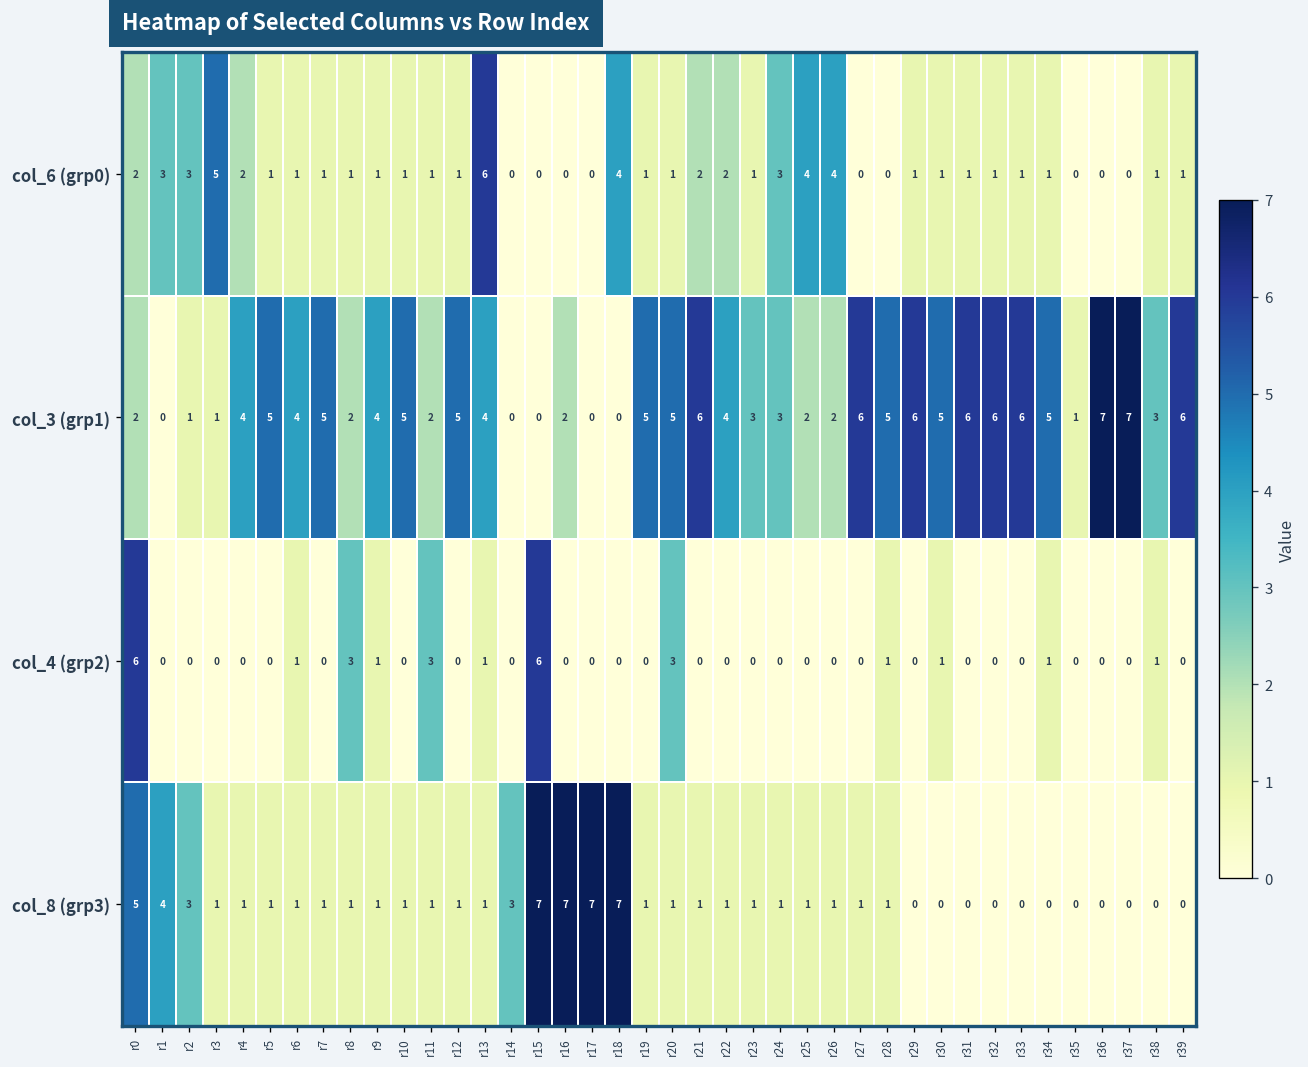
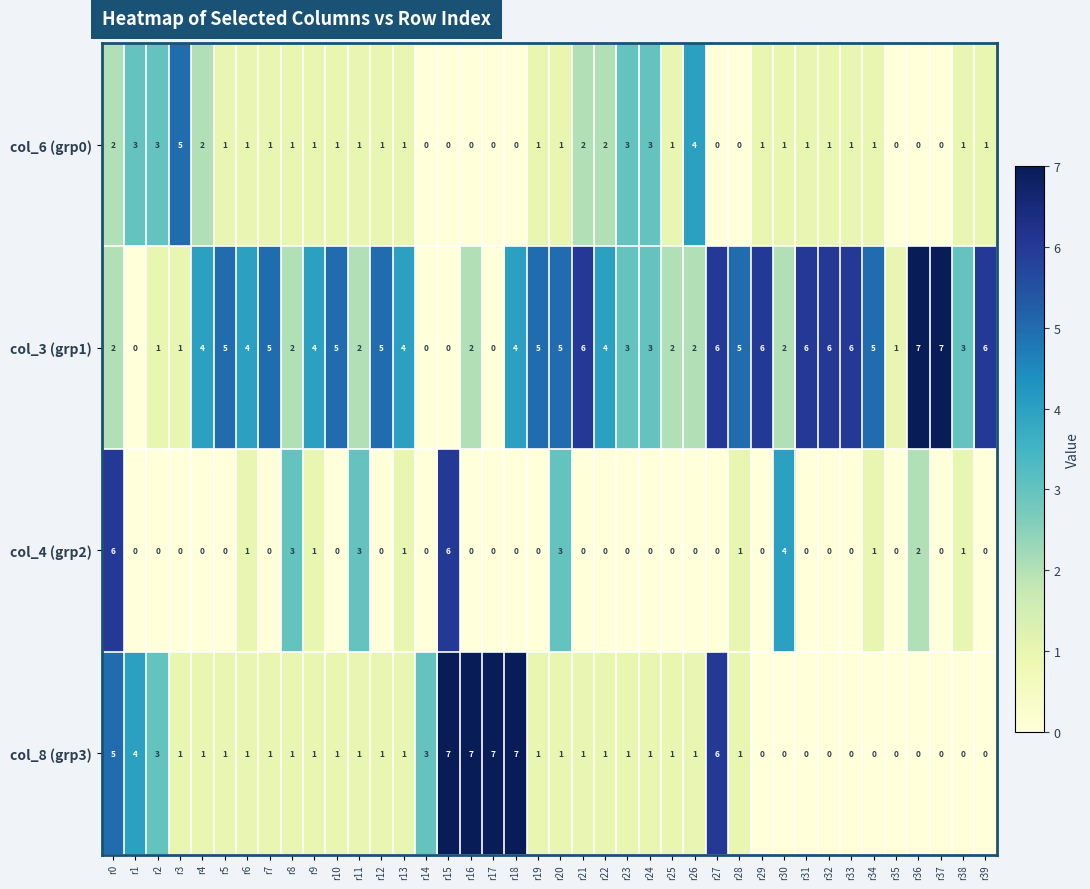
  {
    "col_6 (grp0)": {
      "r0": 2,
      "r1": 3,
      "r2": 3,
      "r3": 5,
      "r4": 2,
      "r5": 1,
      "r6": 1,
      "r7": 1,
      "r8": 1,
      "r9": 1,
      "r10": 1,
      "r11": 1,
      "r12": 1,
-     "r13": 6,
+     "r13": 1,
      "r14": 0,
      "r15": 0,
      "r16": 0,
      "r17": 0,
-     "r18": 4,
+     "r18": 0,
      "r19": 1,
      "r20": 1,
      "r21": 2,
      "r22": 2,
-     "r23": 1,
+     "r23": 3,
      "r24": 3,
-     "r25": 4,
+     "r25": 1,
      "r26": 4,
      "r27": 0,
      "r28": 0,
      "r29": 1,
      "r30": 1,
      "r31": 1,
      "r32": 1,
      "r33": 1,
      "r34": 1,
      "r35": 0,
      "r36": 0,
      "r37": 0,
      "r38": 1,
      "r39": 1
    },
    "col_3 (grp1)": {
      "r0": 2,
      "r1": 0,
      "r2": 1,
      "r3": 1,
      "r4": 4,
      "r5": 5,
      "r6": 4,
      "r7": 5,
      "r8": 2,
      "r9": 4,
      "r10": 5,
      "r11": 2,
      "r12": 5,
      "r13": 4,
      "r14": 0,
      "r15": 0,
      "r16": 2,
      "r17": 0,
-     "r18": 0,
+     "r18": 4,
      "r19": 5,
      "r20": 5,
      "r21": 6,
      "r22": 4,
      "r23": 3,
      "r24": 3,
      "r25": 2,
      "r26": 2,
      "r27": 6,
      "r28": 5,
      "r29": 6,
-     "r30": 5,
+     "r30": 2,
      "r31": 6,
      "r32": 6,
      "r33": 6,
      "r34": 5,
      "r35": 1,
      "r36": 7,
      "r37": 7,
      "r38": 3,
      "r39": 6
    },
    "col_4 (grp2)": {
      "r0": 6,
      "r1": 0,
      "r2": 0,
      "r3": 0,
      "r4": 0,
      "r5": 0,
      "r6": 1,
      "r7": 0,
      "r8": 3,
      "r9": 1,
      "r10": 0,
      "r11": 3,
      "r12": 0,
      "r13": 1,
      "r14": 0,
      "r15": 6,
      "r16": 0,
      "r17": 0,
      "r18": 0,
      "r19": 0,
      "r20": 3,
      "r21": 0,
      "r22": 0,
      "r23": 0,
      "r24": 0,
      "r25": 0,
      "r26": 0,
      "r27": 0,
      "r28": 1,
      "r29": 0,
-     "r30": 1,
+     "r30": 4,
      "r31": 0,
      "r32": 0,
      "r33": 0,
      "r34": 1,
      "r35": 0,
-     "r36": 0,
+     "r36": 2,
      "r37": 0,
      "r38": 1,
      "r39": 0
    },
    "col_8 (grp3)": {
      "r0": 5,
      "r1": 4,
      "r2": 3,
      "r3": 1,
      "r4": 1,
      "r5": 1,
      "r6": 1,
      "r7": 1,
      "r8": 1,
      "r9": 1,
      "r10": 1,
      "r11": 1,
      "r12": 1,
      "r13": 1,
      "r14": 3,
      "r15": 7,
      "r16": 7,
      "r17": 7,
      "r18": 7,
      "r19": 1,
      "r20": 1,
      "r21": 1,
      "r22": 1,
      "r23": 1,
      "r24": 1,
      "r25": 1,
      "r26": 1,
-     "r27": 1,
+     "r27": 6,
      "r28": 1,
      "r29": 0,
      "r30": 0,
      "r31": 0,
      "r32": 0,
      "r33": 0,
      "r34": 0,
      "r35": 0,
      "r36": 0,
      "r37": 0,
      "r38": 0,
      "r39": 0
    }
  }
